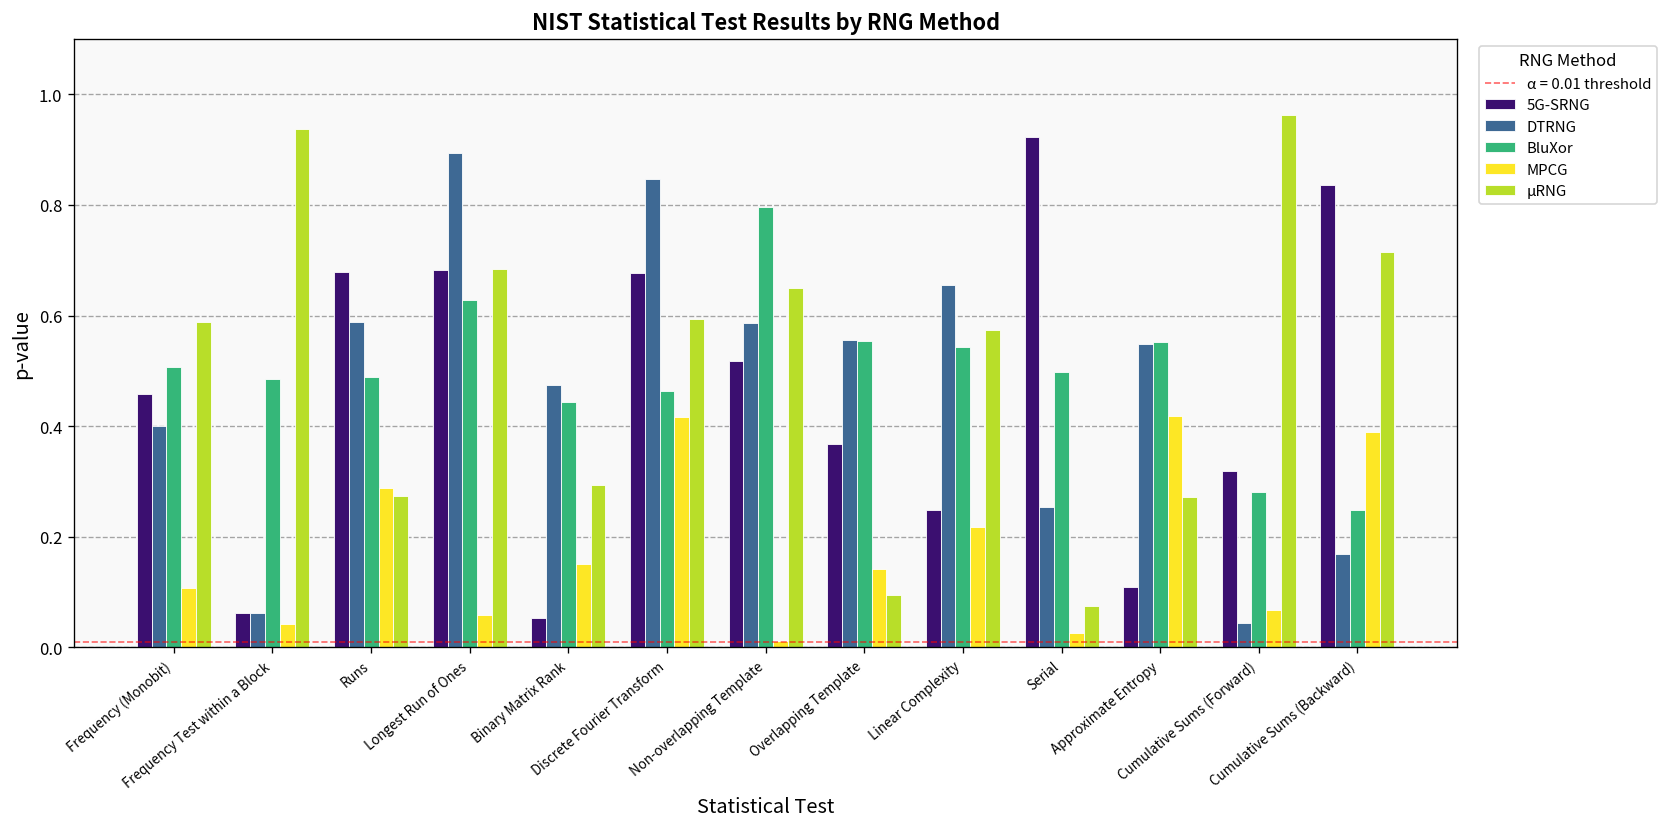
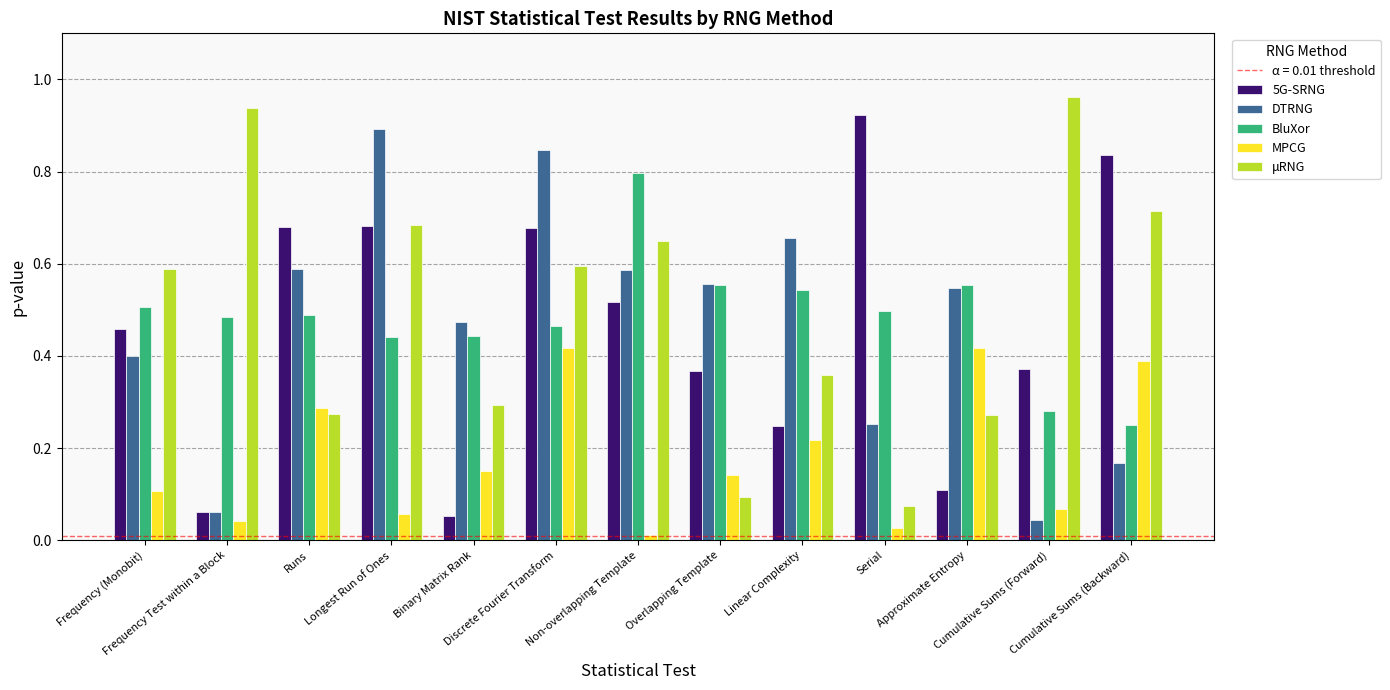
  {
    "5G-SRNG": {
      "Frequency (Monobit)": 0.46,
      "Frequency Test within a Block": 0.06,
      "Runs": 0.68,
      "Longest Run of Ones": 0.68,
      "Binary Matrix Rank": 0.05,
      "Discrete Fourier Transform": 0.68,
      "Non-overlapping Template": 0.52,
      "Overlapping Template": 0.37,
      "Linear Complexity": 0.25,
      "Serial": 0.92,
      "Approximate Entropy": 0.11,
-     "Cumulative Sums (Forward)": 0.32,
+     "Cumulative Sums (Forward)": 0.37,
      "Cumulative Sums (Backward)": 0.84
    },
    "DTRNG": {
      "Frequency (Monobit)": 0.40,
      "Frequency Test within a Block": 0.06,
      "Runs": 0.59,
      "Longest Run of Ones": 0.89,
      "Binary Matrix Rank": 0.47,
      "Discrete Fourier Transform": 0.85,
      "Non-overlapping Template": 0.59,
      "Overlapping Template": 0.56,
      "Linear Complexity": 0.66,
      "Serial": 0.25,
      "Approximate Entropy": 0.55,
      "Cumulative Sums (Forward)": 0.05,
      "Cumulative Sums (Backward)": 0.17
    },
    "BluXor": {
      "Frequency (Monobit)": 0.51,
      "Frequency Test within a Block": 0.48,
      "Runs": 0.49,
-     "Longest Run of Ones": 0.63,
+     "Longest Run of Ones": 0.44,
      "Binary Matrix Rank": 0.44,
      "Discrete Fourier Transform": 0.46,
      "Non-overlapping Template": 0.80,
      "Overlapping Template": 0.55,
      "Linear Complexity": 0.54,
      "Serial": 0.50,
      "Approximate Entropy": 0.55,
      "Cumulative Sums (Forward)": 0.28,
      "Cumulative Sums (Backward)": 0.25
    },
    "MPCG": {
      "Frequency (Monobit)": 0.11,
      "Frequency Test within a Block": 0.04,
      "Runs": 0.29,
      "Longest Run of Ones": 0.06,
      "Binary Matrix Rank": 0.15,
      "Discrete Fourier Transform": 0.42,
      "Non-overlapping Template": 0.01,
      "Overlapping Template": 0.14,
      "Linear Complexity": 0.22,
      "Serial": 0.03,
      "Approximate Entropy": 0.42,
      "Cumulative Sums (Forward)": 0.07,
      "Cumulative Sums (Backward)": 0.39
    },
    "μRNG": {
      "Frequency (Monobit)": 0.59,
      "Frequency Test within a Block": 0.94,
      "Runs": 0.27,
      "Longest Run of Ones": 0.68,
      "Binary Matrix Rank": 0.29,
      "Discrete Fourier Transform": 0.59,
      "Non-overlapping Template": 0.65,
      "Overlapping Template": 0.09,
-     "Linear Complexity": 0.57,
+     "Linear Complexity": 0.36,
      "Serial": 0.07,
      "Approximate Entropy": 0.27,
      "Cumulative Sums (Forward)": 0.96,
      "Cumulative Sums (Backward)": 0.71
    }
  }
